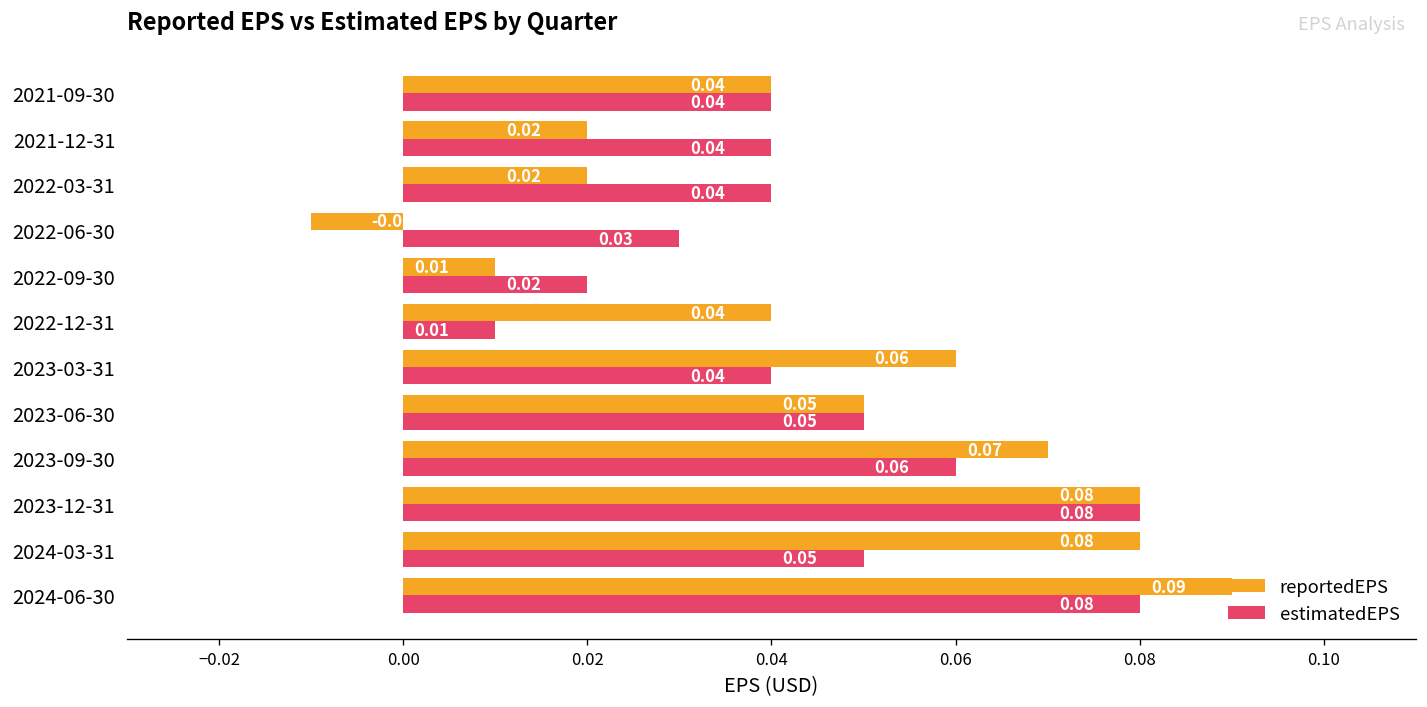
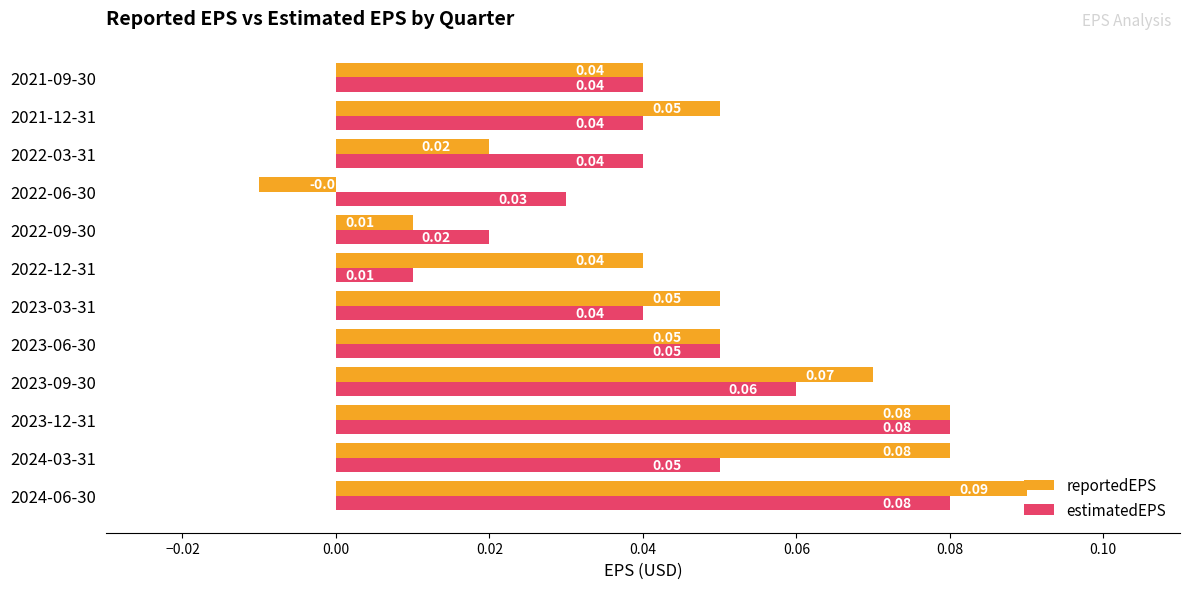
  {
    "reportedEPS": {
      "2021-09-30": 0.04,
-     "2021-12-31": 0.02,
+     "2021-12-31": 0.05,
      "2022-03-31": 0.02,
      "2022-06-30": -0.01,
      "2022-09-30": 0.01,
      "2022-12-31": 0.04,
-     "2023-03-31": 0.06,
+     "2023-03-31": 0.05,
      "2023-06-30": 0.05,
      "2023-09-30": 0.07,
      "2023-12-31": 0.08,
      "2024-03-31": 0.08,
      "2024-06-30": 0.09
    },
    "estimatedEPS": {
      "2021-09-30": 0.04,
      "2021-12-31": 0.04,
      "2022-03-31": 0.04,
      "2022-06-30": 0.03,
      "2022-09-30": 0.02,
      "2022-12-31": 0.01,
      "2023-03-31": 0.04,
      "2023-06-30": 0.05,
      "2023-09-30": 0.06,
      "2023-12-31": 0.08,
      "2024-03-31": 0.05,
      "2024-06-30": 0.08
    }
  }
